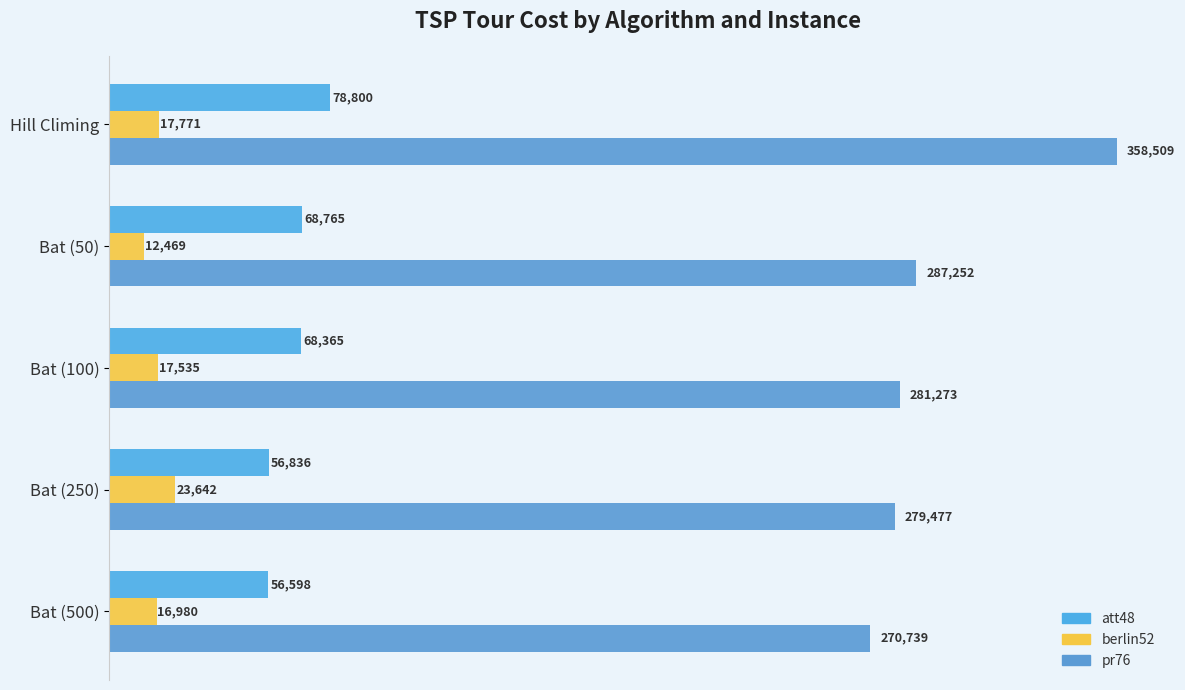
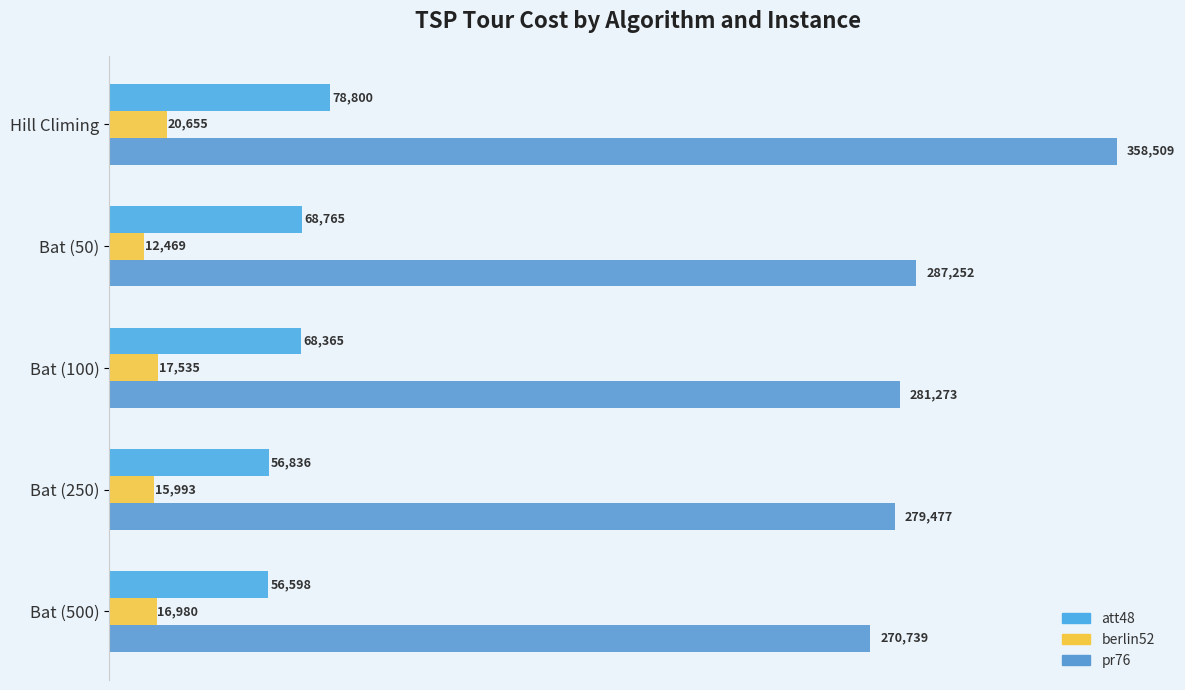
  {
    "berlin52": {
-     "Hill Climing": "17,771",
+     "Hill Climing": "20,655",
      "Bat (50)": "12,469",
      "Bat (100)": "17,535",
-     "Bat (250)": "23,642",
+     "Bat (250)": "15,993",
      "Bat (500)": "16,980"
    }
  }
